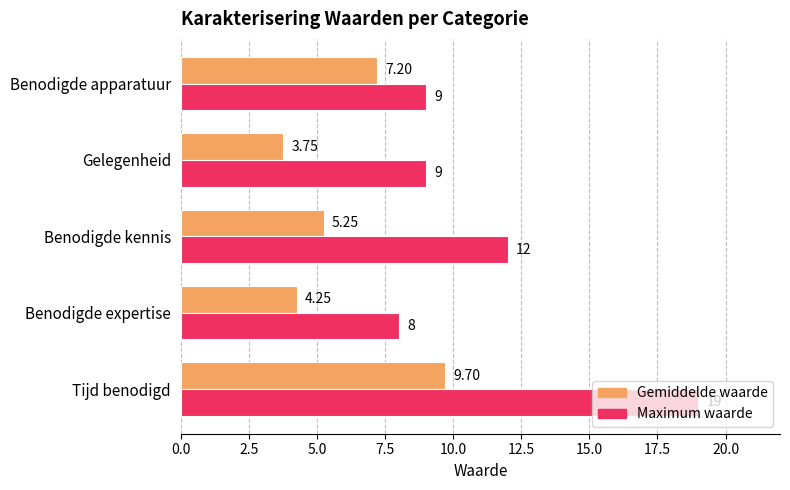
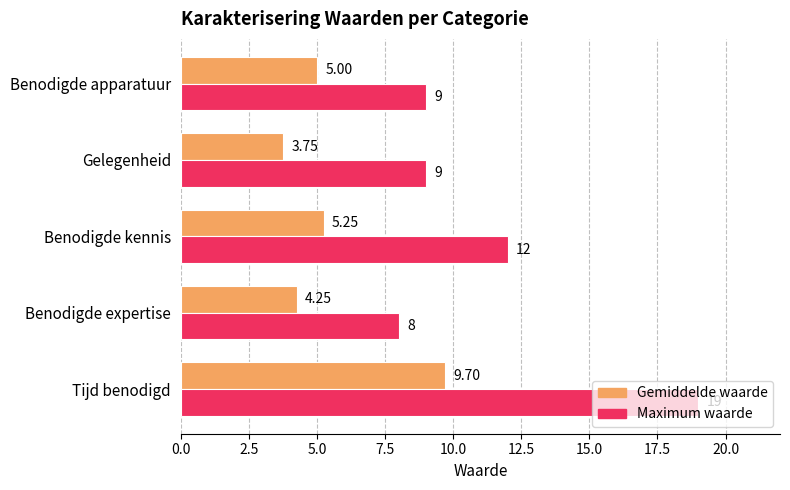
  {
    "Gemiddelde waarde": {
-     "Benodigde apparatuur": 7.20,
+     "Benodigde apparatuur": 5.00,
      "Gelegenheid": 3.75,
      "Benodigde kennis": 5.25,
      "Benodigde expertise": 4.25,
      "Tijd benodigd": 9.70
    },
    "Maximum waarde": {
      "Benodigde apparatuur": 9,
      "Gelegenheid": 9,
      "Benodigde kennis": 12,
      "Benodigde expertise": 8
    }
  }
